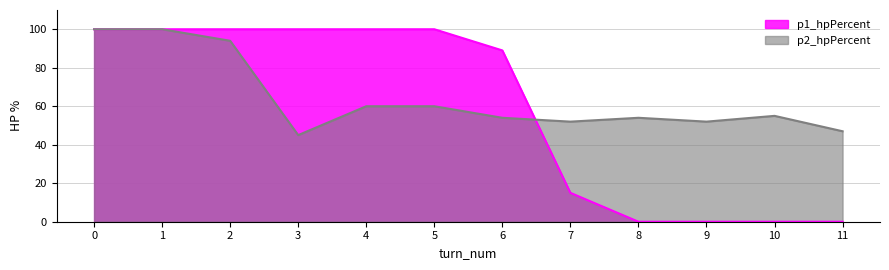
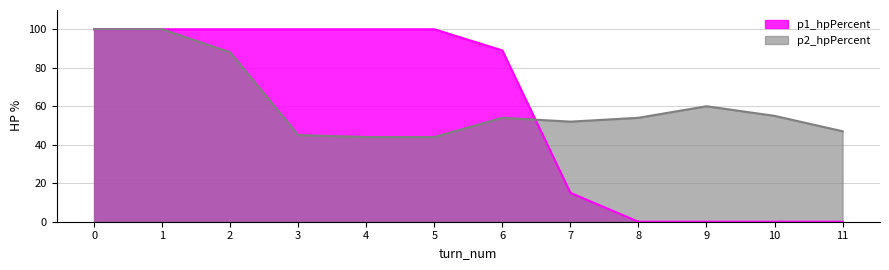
  {
    "p1_hpPercent": {
      "2": 100,
      "3": 100,
      "4": 100,
      "5": 100,
      "6": 89,
      "7": 15,
      "8": 0,
      "9": 0,
      "10": 0,
      "11": 0
    },
    "p2_hpPercent": {
-     "2": 94,
+     "2": 88,
      "3": 45,
-     "4": 60,
-     "5": 60,
+     "4": 44,
+     "5": 44,
      "6": 54,
      "7": 52,
      "8": 54,
-     "9": 52,
+     "9": 60,
      "10": 55,
      "11": 47
    }
  }
